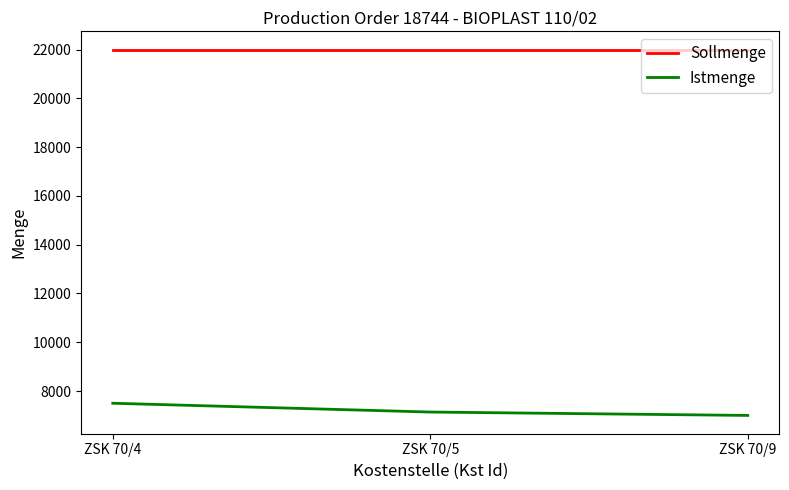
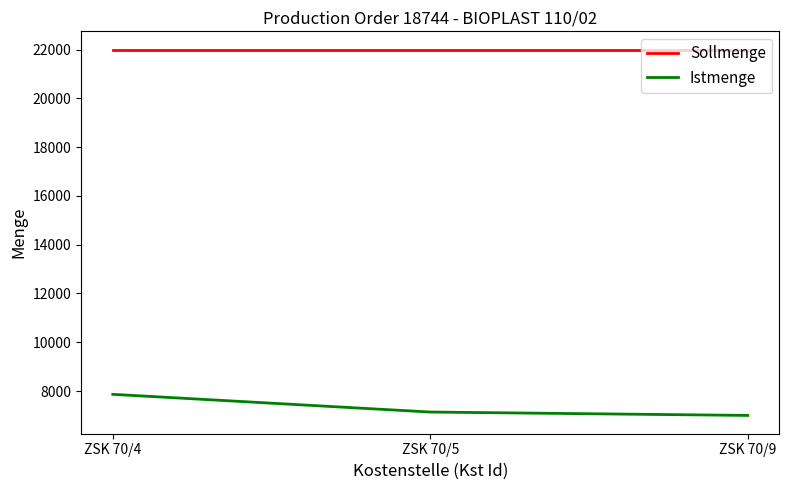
  {
    "Sollmenge": {
      "ZSK 70/4": 22000,
      "ZSK 70/5": 22000
    },
    "Istmenge": {
-     "ZSK 70/4": 7500,
+     "ZSK 70/4": 7900,
      "ZSK 70/5": 7100,
      "ZSK 70/9": 7000
    }
  }
